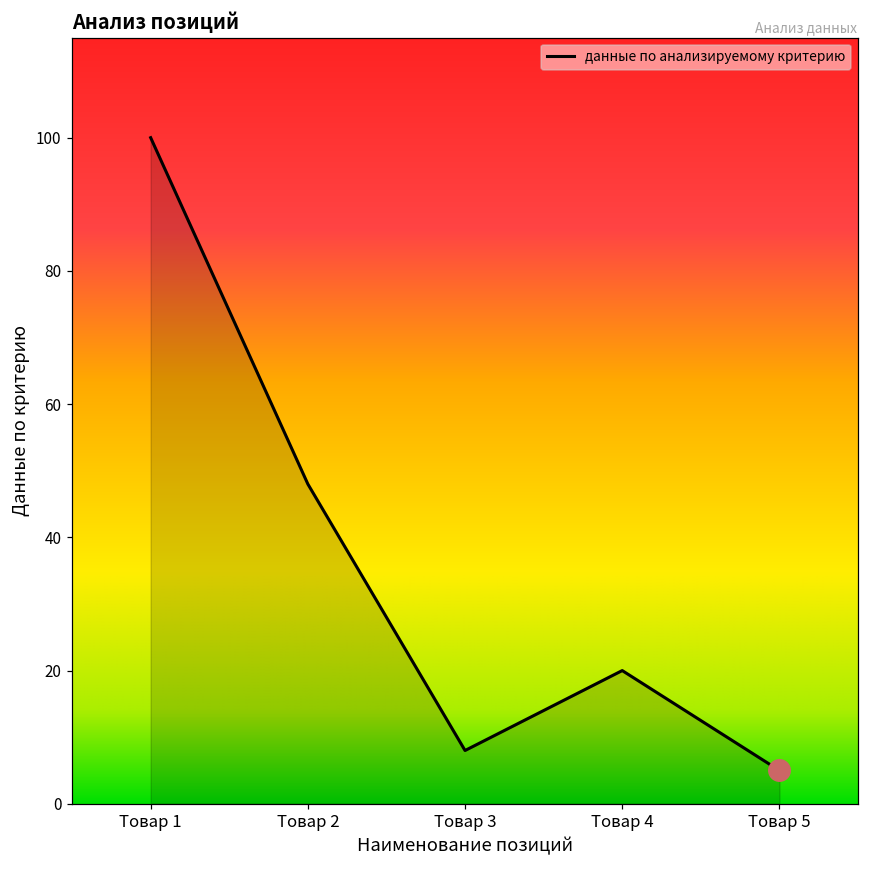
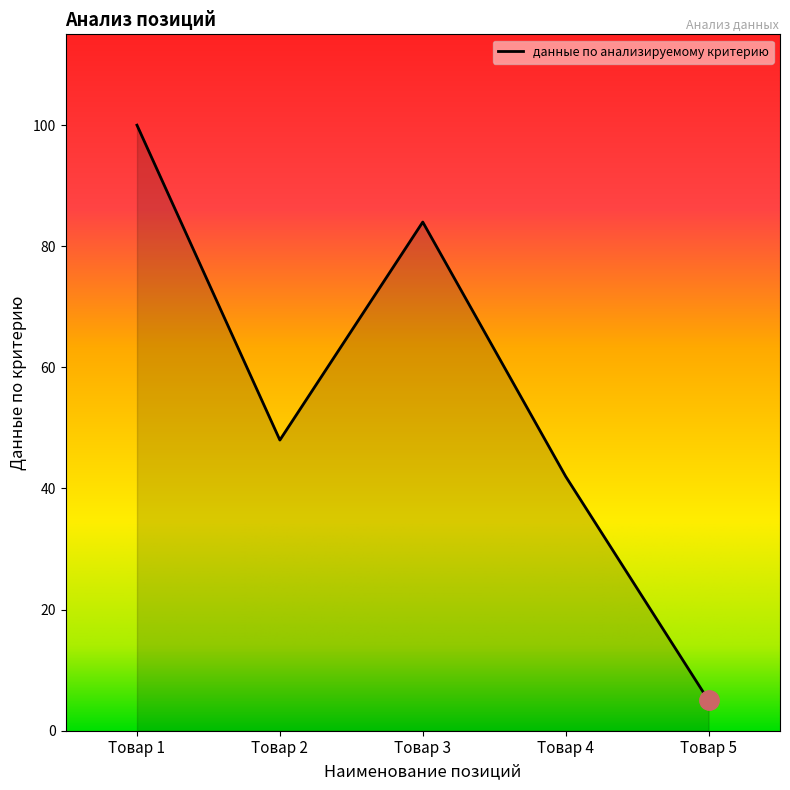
  {
    "данные по анализируемому критерию": {
      "Товар 1": 100,
      "Товар 2": 48,
-     "Товар 3": 8,
-     "Товар 4": 20
+     "Товар 3": 84,
+     "Товар 4": 42
    }
  }
